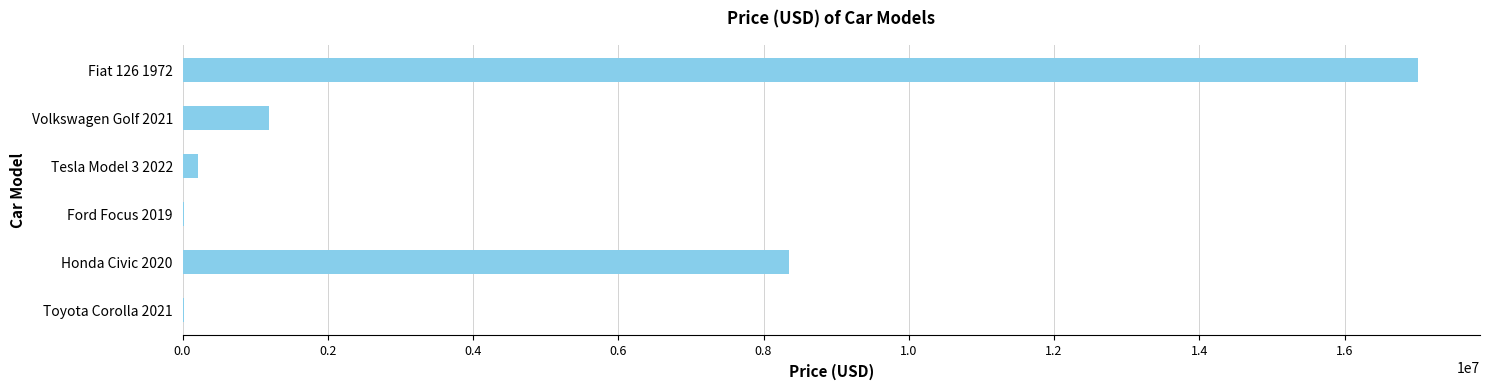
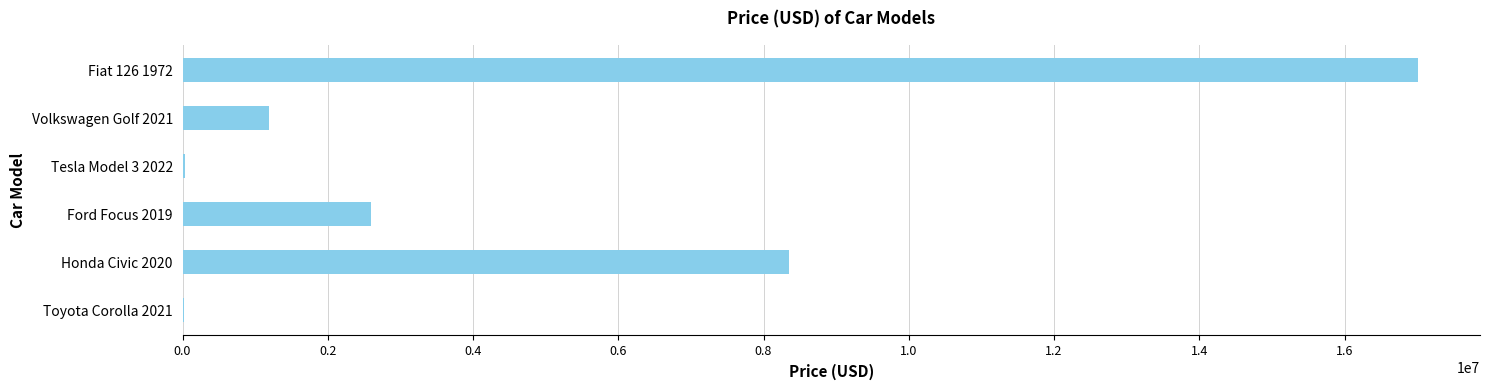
  {
    "Fiat 126 1972": 17000000,
    "Volkswagen Golf 2021": 1200000,
-   "Tesla Model 3 2022": 200000,
-   "Ford Focus 2019": 0,
+   "Tesla Model 3 2022": 0,
+   "Ford Focus 2019": 2600000,
    "Honda Civic 2020": 8400000
  }
